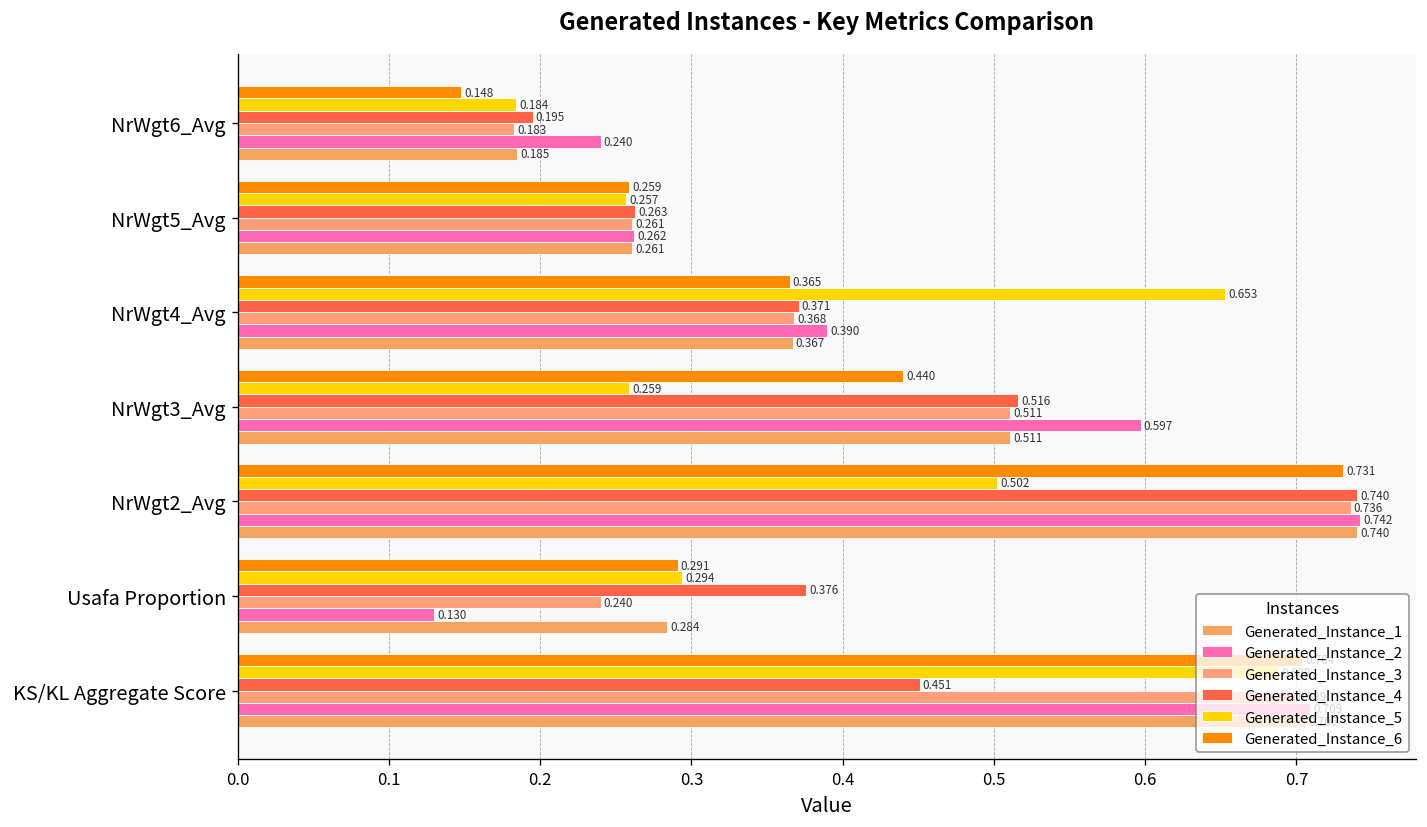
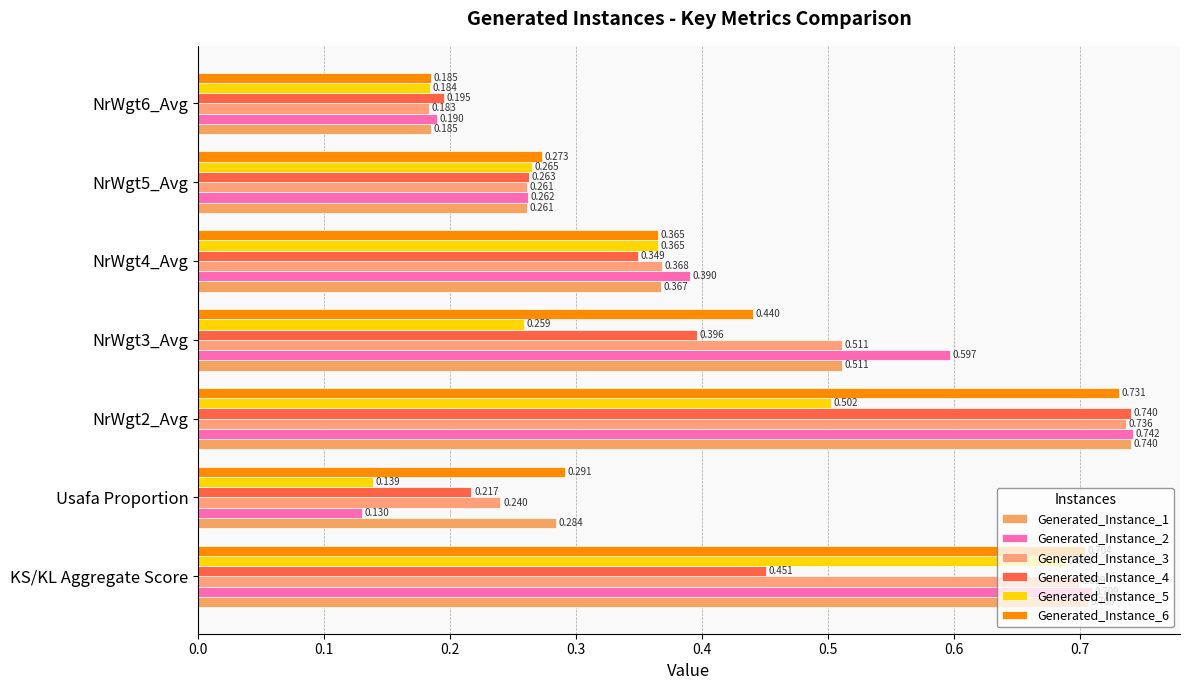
  {
    "Generated_Instance_2": {
-     "NrWgt6_Avg": 0.240,
+     "NrWgt6_Avg": 0.190,
      "NrWgt5_Avg": 0.262,
      "NrWgt4_Avg": 0.390,
      "NrWgt3_Avg": 0.597,
      "NrWgt2_Avg": 0.742,
      "Usafa Proportion": 0.130
    },
    "Generated_Instance_4": {
      "NrWgt6_Avg": 0.195,
      "NrWgt5_Avg": 0.263,
-     "NrWgt4_Avg": 0.371,
-     "NrWgt3_Avg": 0.516,
+     "NrWgt4_Avg": 0.349,
+     "NrWgt3_Avg": 0.396,
      "NrWgt2_Avg": 0.740,
-     "Usafa Proportion": 0.376,
+     "Usafa Proportion": 0.217,
      "KS/KL Aggregate Score": 0.451
    },
    "Generated_Instance_5": {
      "NrWgt6_Avg": 0.184,
-     "NrWgt5_Avg": 0.257,
-     "NrWgt4_Avg": 0.653,
+     "NrWgt5_Avg": 0.265,
+     "NrWgt4_Avg": 0.365,
      "NrWgt3_Avg": 0.259,
      "NrWgt2_Avg": 0.502,
-     "Usafa Proportion": 0.294
+     "Usafa Proportion": 0.139
    },
    "Generated_Instance_6": {
-     "NrWgt6_Avg": 0.148,
-     "NrWgt5_Avg": 0.259,
+     "NrWgt6_Avg": 0.185,
+     "NrWgt5_Avg": 0.273,
      "NrWgt4_Avg": 0.365,
      "NrWgt3_Avg": 0.440,
      "NrWgt2_Avg": 0.731,
      "Usafa Proportion": 0.291
    }
  }
